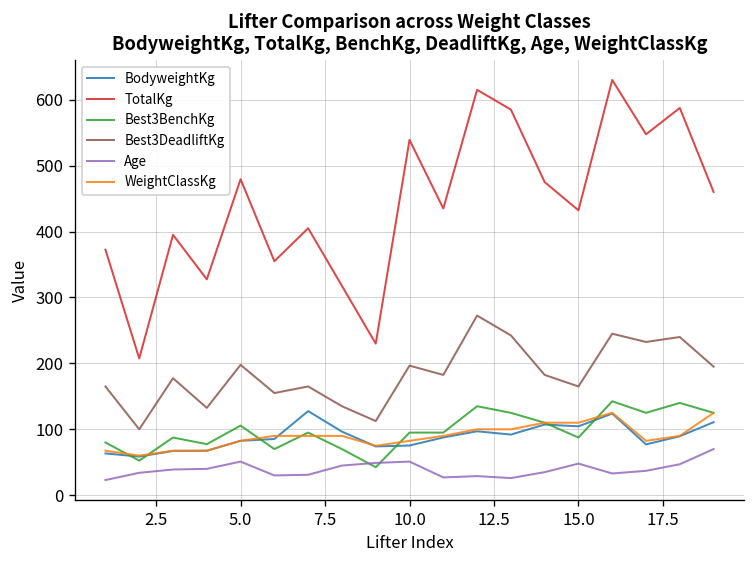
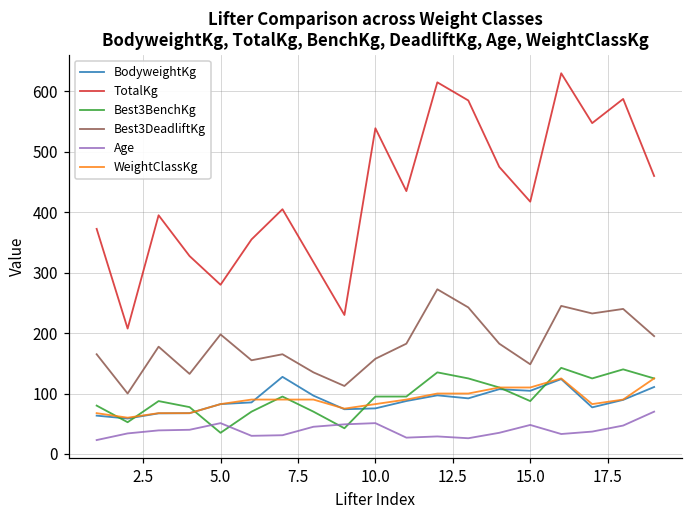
  {
    "BodyweightKg": {
      "10.0": 80,
      "15.0": 100
    },
    "TotalKg": {
-     "5.0": 480,
+     "5.0": 280,
      "10.0": 540,
-     "15.0": 430
+     "15.0": 420
    },
    "Best3BenchKg": {
-     "5.0": 110,
+     "5.0": 40,
      "10.0": 100,
      "15.0": 90
    },
    "Best3DeadliftKg": {
      "5.0": 200,
-     "10.0": 200,
-     "15.0": 170
+     "10.0": 160,
+     "15.0": 150
    },
    "Age": {
      "5.0": 50,
      "10.0": 50,
      "15.0": 50
    },
    "WeightClassKg": {
      "10.0": 80,
      "15.0": 110
    }
  }
